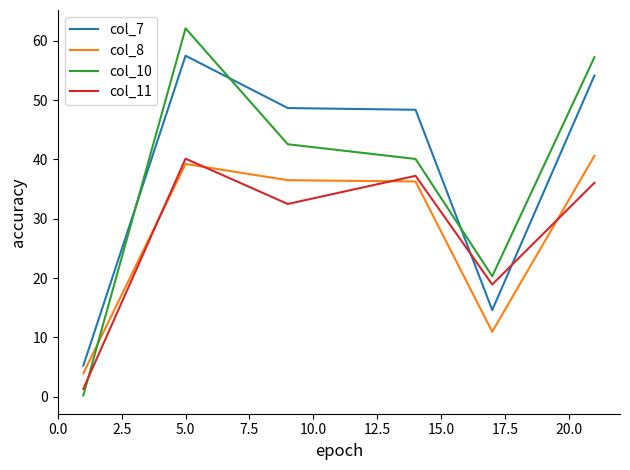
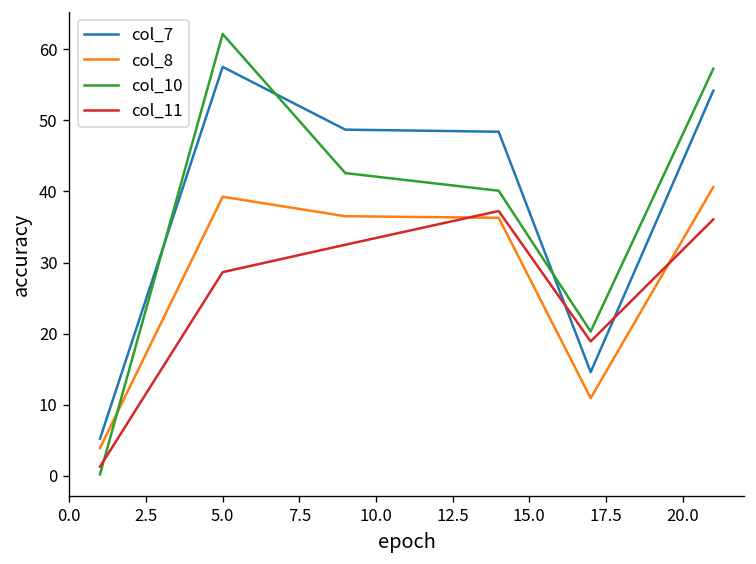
  {
    "col_7": {
      "5.0": 58
    },
    "col_8": {
      "5.0": 39
    },
    "col_10": {
      "5.0": 62
    },
    "col_11": {
-     "5.0": 40
+     "5.0": 29
    }
  }
